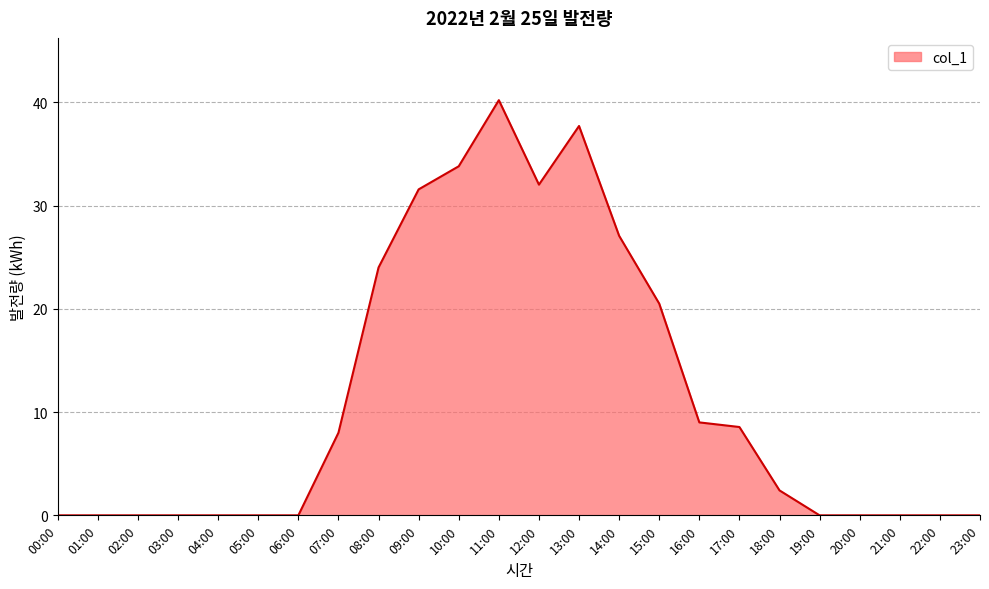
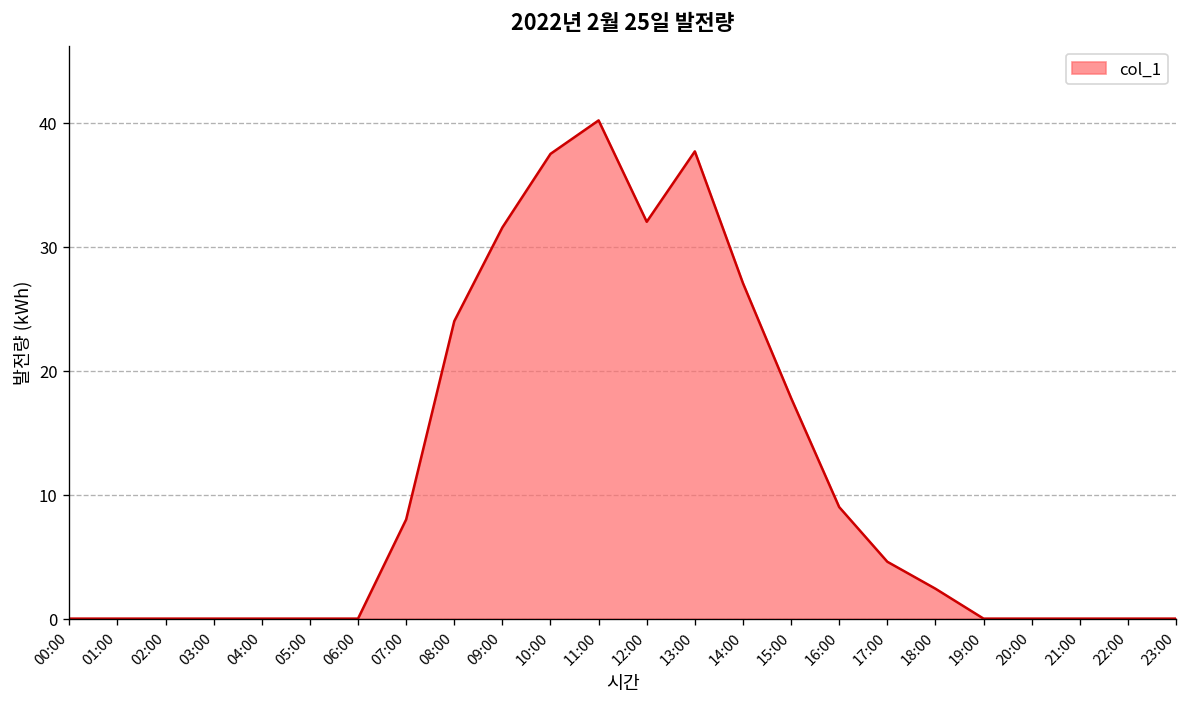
  {
    "00:00": 0.0,
    "01:00": 0.0,
    "02:00": 0.0,
    "03:00": 0.0,
    "04:00": 0.0,
    "05:00": 0.0,
    "06:00": 0.0,
    "07:00": 8.0,
    "08:00": 24.0,
    "09:00": 31.6,
-   "10:00": 33.8,
+   "10:00": 37.5,
    "11:00": 40.2,
    "12:00": 32.0,
    "13:00": 37.7,
    "14:00": 27.1,
-   "15:00": 20.5,
+   "15:00": 17.8,
    "16:00": 9.0,
-   "17:00": 8.6,
+   "17:00": 4.6,
    "18:00": 2.4,
    "19:00": 0.0,
    "20:00": 0.0,
    "21:00": 0.0,
    "22:00": 0.0,
    "23:00": 0.0
  }
